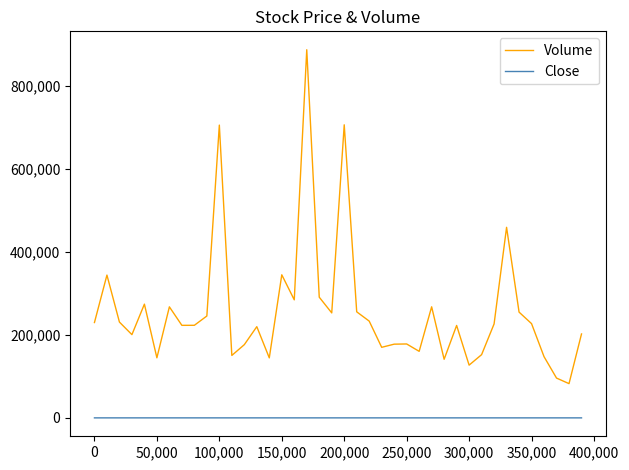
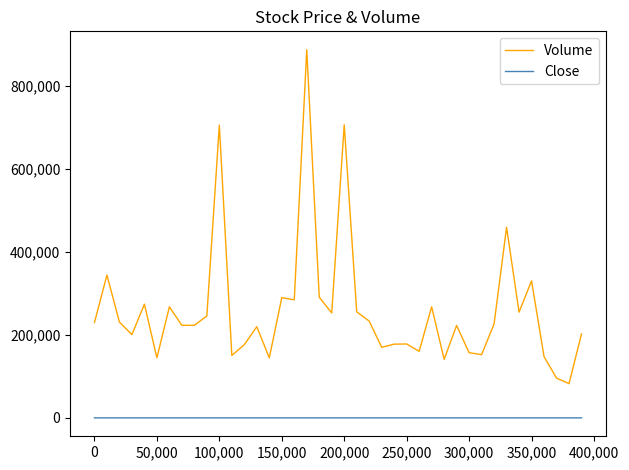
  {
    "Volume": {
      "0": "230,000",
      "50,000": "140,000",
      "100,000": "710,000",
-     "150,000": "350,000",
+     "150,000": "290,000",
      "200,000": "710,000",
      "250,000": "180,000",
-     "300,000": "130,000",
-     "350,000": "230,000"
+     "300,000": "160,000",
+     "350,000": "330,000"
    },
    "Close": {
      "0": "0",
      "50,000": "0",
      "100,000": "0",
      "150,000": "0",
      "200,000": "0",
      "250,000": "0",
      "300,000": "0",
      "350,000": "0"
    }
  }
